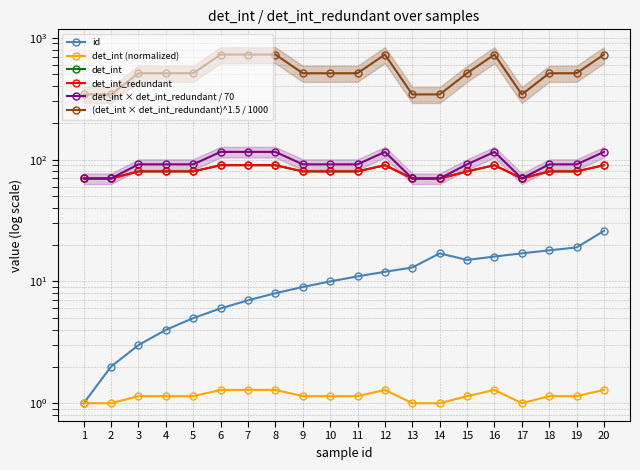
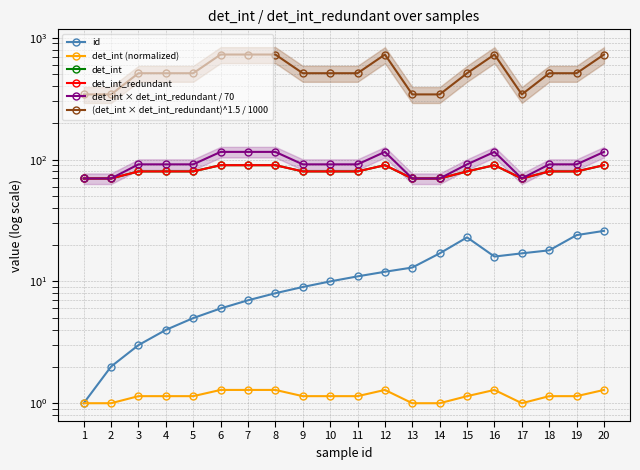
  {
    "id": {
      "2": 2,
      "3": 3,
      "4": 4,
      "5": 5,
      "6": 6,
      "7": 7,
      "8": 8,
      "9": 9,
      "10": 10,
      "11": 11,
      "12": 12,
      "13": 13,
      "14": 17,
-     "15": 15,
+     "15": 23,
      "16": 16,
      "17": 17,
      "18": 18,
-     "19": 19,
+     "19": 24,
      "20": 26
    },
    "det_int (normalized)": {
      "2": 1,
      "3": 1.1,
      "4": 1.1,
      "5": 1.1,
      "6": 1.3,
      "7": 1.3,
      "8": 1.3,
      "9": 1.1,
      "10": 1.1,
      "11": 1.1,
      "12": 1.3,
      "13": 1,
      "14": 1,
      "15": 1.1,
      "16": 1.3,
      "17": 1,
      "18": 1.1,
      "19": 1.1,
      "20": 1.3
    },
    "det_int_redundant": {
      "3": 80,
      "4": 80,
      "5": 80,
      "6": 90,
      "7": 90,
      "8": 90,
      "9": 80,
      "10": 80,
      "11": 80,
      "12": 90,
      "15": 80,
      "16": 90,
      "18": 80,
      "19": 80,
      "20": 90
    }
  }
